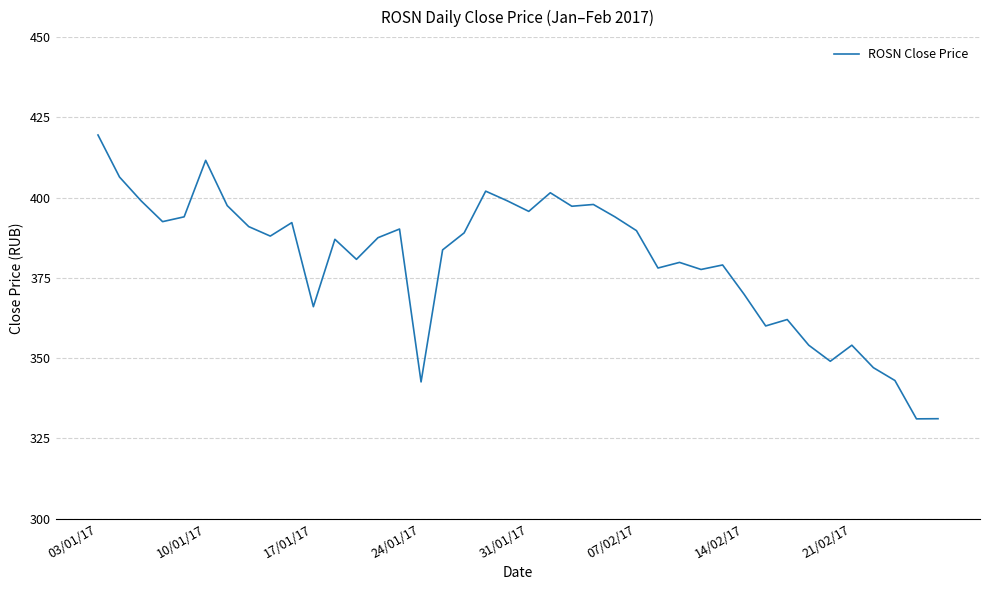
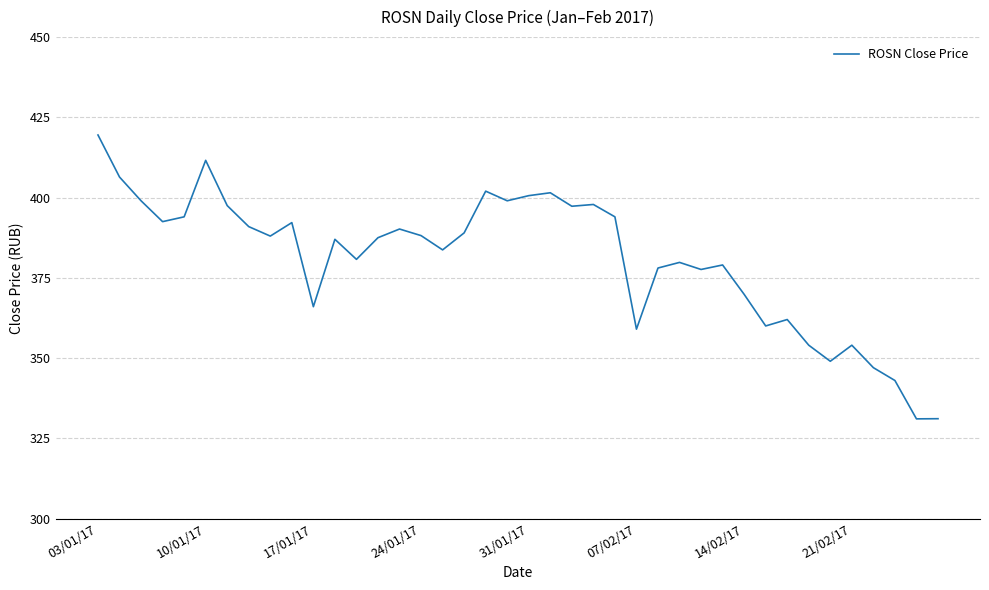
  {
    "03/01/17": 420,
    "10/01/17": 412,
    "17/01/17": 366,
-   "24/01/17": 343,
-   "31/01/17": 396,
-   "07/02/17": 390,
+   "24/01/17": 388,
+   "31/01/17": 401,
+   "07/02/17": 359,
    "14/02/17": 370,
    "21/02/17": 354
  }
